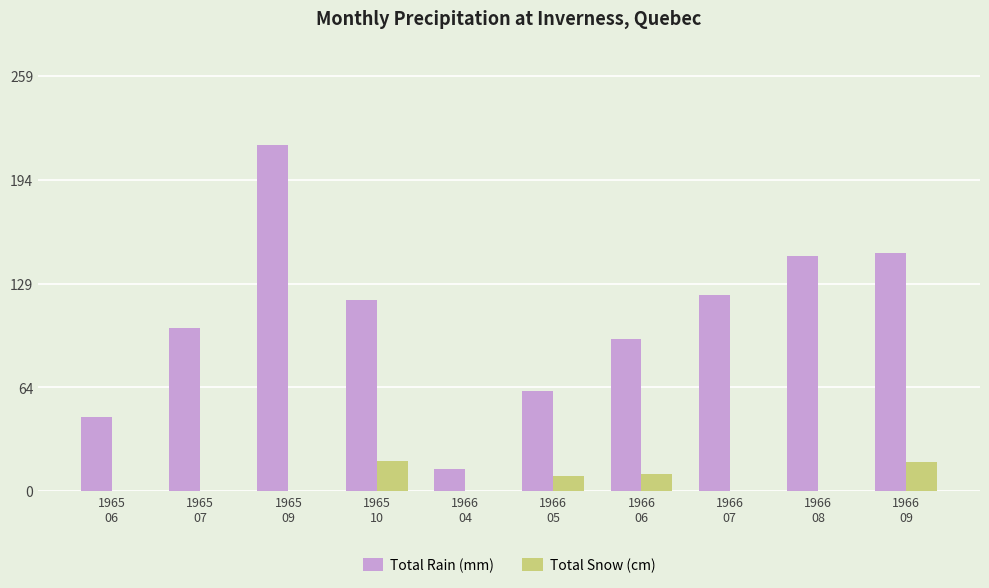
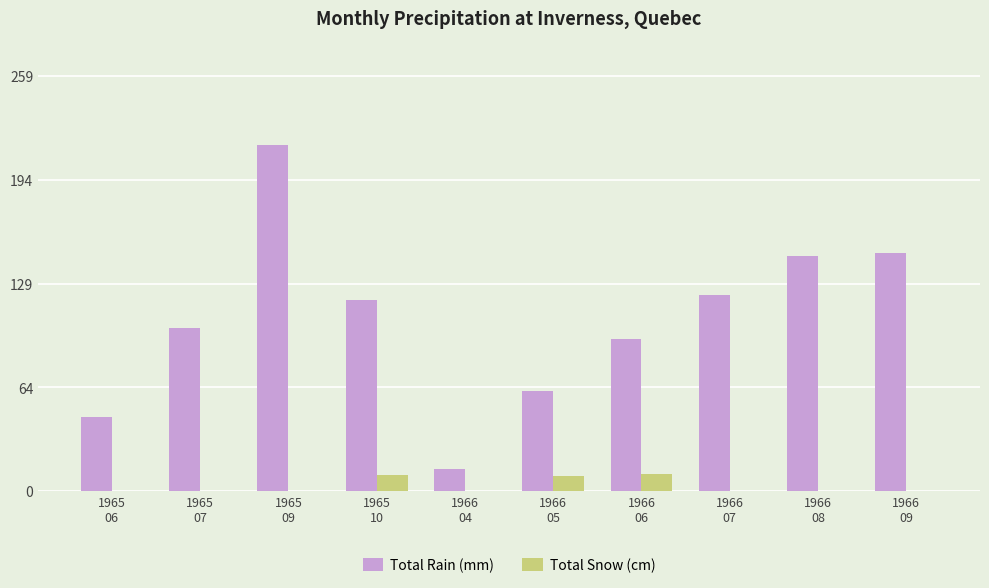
  {
    "Total Rain (mm)": {
      "1965 06": 46,
      "1965 07": 102,
      "1965 09": 216,
      "1965 10": 119,
      "1966 04": 14,
      "1966 05": 63,
      "1966 06": 95,
      "1966 07": 123,
      "1966 08": 147,
      "1966 09": 149
    },
    "Total Snow (cm)": {
      "1965 06": 0,
      "1965 07": 0,
      "1965 09": 0,
-     "1965 10": 19,
+     "1965 10": 10,
      "1966 04": 0,
      "1966 05": 10,
      "1966 06": 11,
      "1966 07": 0,
      "1966 08": 0,
-     "1966 09": 18
+     "1966 09": 0
    }
  }
